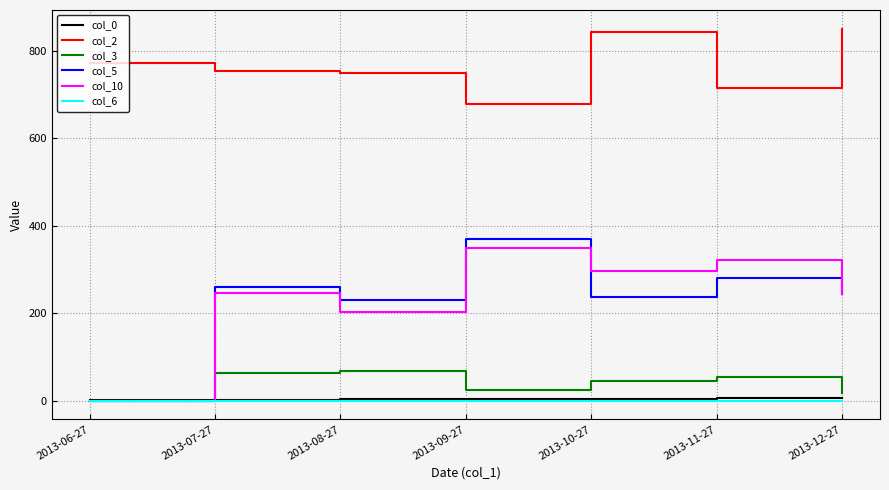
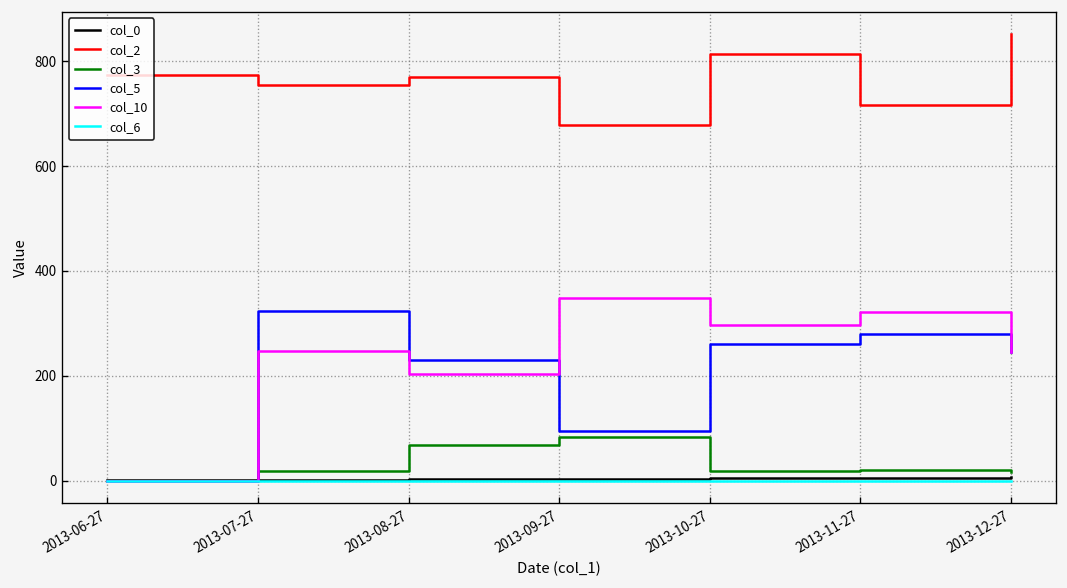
  {
    "col_0": {
      "2013-11-27": 10,
      "2013-12-27": 10
    },
    "col_2": {
      "2013-07-27": 750,
-     "2013-08-27": 750,
+     "2013-08-27": 770,
      "2013-09-27": 680,
-     "2013-10-27": 840,
+     "2013-10-27": 810,
      "2013-11-27": 720,
      "2013-12-27": 850
    },
    "col_3": {
-     "2013-07-27": 60,
+     "2013-07-27": 20,
      "2013-08-27": 70,
-     "2013-09-27": 30,
-     "2013-10-27": 50,
-     "2013-11-27": 60,
+     "2013-09-27": 80,
+     "2013-10-27": 20,
+     "2013-11-27": 20,
      "2013-12-27": 20
    },
    "col_5": {
-     "2013-07-27": 260,
+     "2013-07-27": 320,
      "2013-08-27": 230,
-     "2013-09-27": 370,
-     "2013-10-27": 240,
+     "2013-09-27": 90,
+     "2013-10-27": 260,
      "2013-11-27": 280
    },
    "col_10": {
      "2013-07-27": 250,
      "2013-08-27": 200,
      "2013-09-27": 350,
      "2013-10-27": 300,
      "2013-11-27": 320
    },
    "col_6": {
      "2013-11-27": 0,
      "2013-12-27": 0
    }
  }
